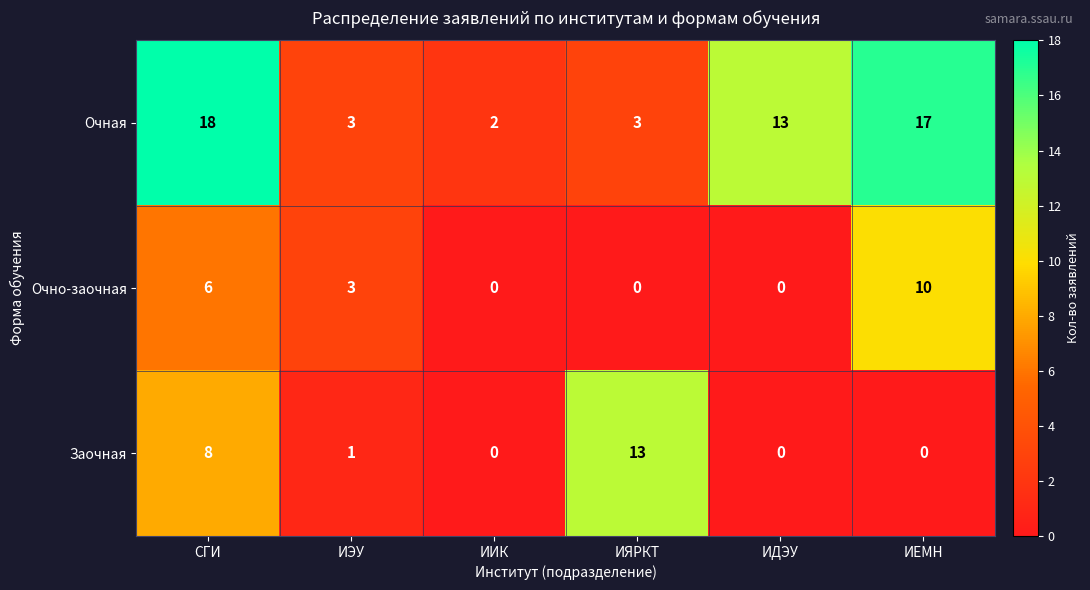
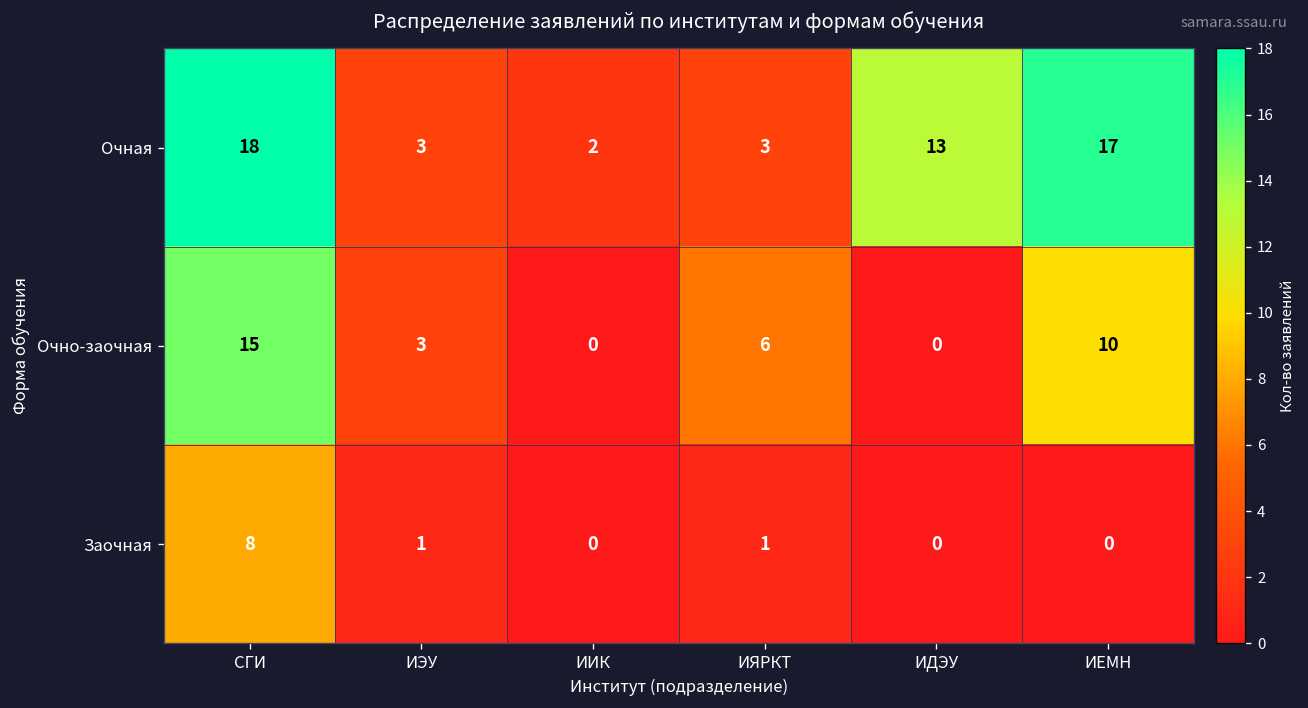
  {
    "Очная": {
      "СГИ": 18,
      "ИЭУ": 3,
      "ИИК": 2,
      "ИЯРКТ": 3,
      "ИДЭУ": 13,
      "ИЕМН": 17
    },
    "Очно-заочная": {
-     "СГИ": 6,
+     "СГИ": 15,
      "ИЭУ": 3,
      "ИИК": 0,
-     "ИЯРКТ": 0,
+     "ИЯРКТ": 6,
      "ИДЭУ": 0,
      "ИЕМН": 10
    },
    "Заочная": {
      "СГИ": 8,
      "ИЭУ": 1,
      "ИИК": 0,
-     "ИЯРКТ": 13,
+     "ИЯРКТ": 1,
      "ИДЭУ": 0,
      "ИЕМН": 0
    }
  }
